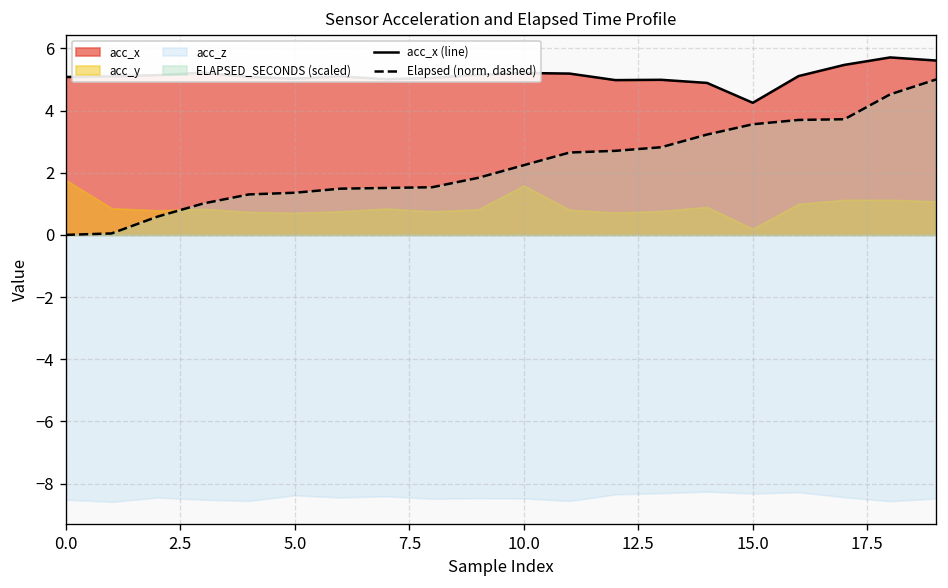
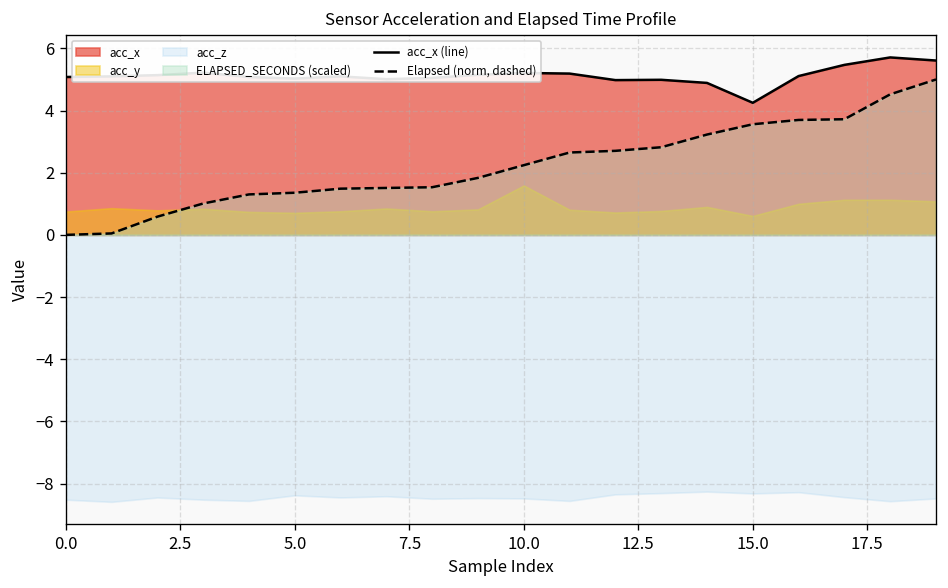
  {
    "acc_x": {
      "0.0": 5.1,
      "15.0": 4.3
    },
    "acc_y": {
-     "0.0": 1.8,
+     "0.0": 0.8,
      "5.0": 0.7,
      "10.0": 1.6,
-     "15.0": 0.2
+     "15.0": 0.6
    }
  }
